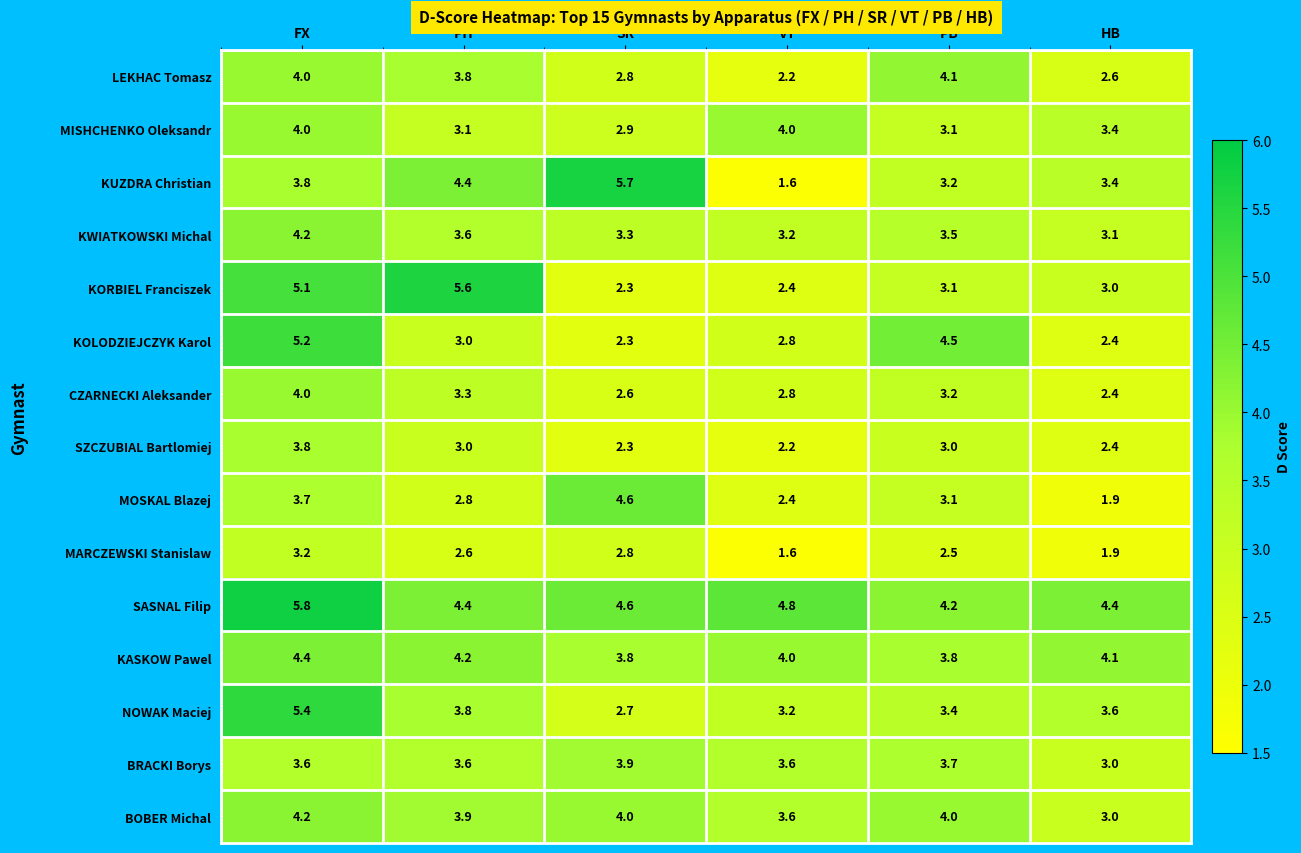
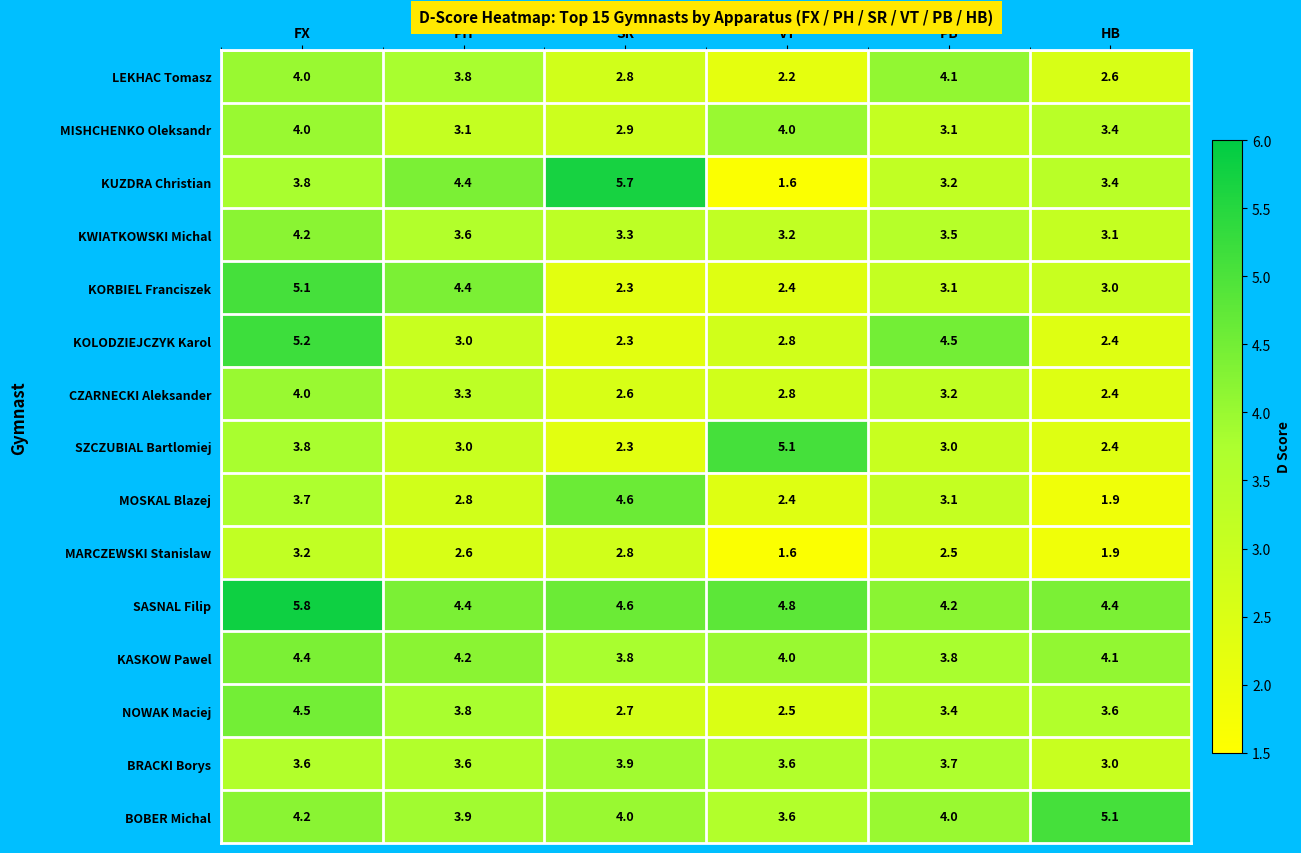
  {
    "LEKHAC Tomasz": {
      "FX": 4.0,
      "PH": 3.8,
      "SR": 2.8,
      "VT": 2.2,
      "PB": 4.1,
      "HB": 2.6
    },
    "MISHCHENKO Oleksandr": {
      "FX": 4.0,
      "PH": 3.1,
      "SR": 2.9,
      "VT": 4.0,
      "PB": 3.1,
      "HB": 3.4
    },
    "KUZDRA Christian": {
      "FX": 3.8,
      "PH": 4.4,
      "SR": 5.7,
      "VT": 1.6,
      "PB": 3.2,
      "HB": 3.4
    },
    "KWIATKOWSKI Michal": {
      "FX": 4.2,
      "PH": 3.6,
      "SR": 3.3,
      "VT": 3.2,
      "PB": 3.5,
      "HB": 3.1
    },
    "KORBIEL Franciszek": {
      "FX": 5.1,
-     "PH": 5.6,
+     "PH": 4.4,
      "SR": 2.3,
      "VT": 2.4,
      "PB": 3.1,
      "HB": 3.0
    },
    "KOLODZIEJCZYK Karol": {
      "FX": 5.2,
      "PH": 3.0,
      "SR": 2.3,
      "VT": 2.8,
      "PB": 4.5,
      "HB": 2.4
    },
    "CZARNECKI Aleksander": {
      "FX": 4.0,
      "PH": 3.3,
      "SR": 2.6,
      "VT": 2.8,
      "PB": 3.2,
      "HB": 2.4
    },
    "SZCZUBIAL Bartlomiej": {
      "FX": 3.8,
      "PH": 3.0,
      "SR": 2.3,
-     "VT": 2.2,
+     "VT": 5.1,
      "PB": 3.0,
      "HB": 2.4
    },
    "MOSKAL Blazej": {
      "FX": 3.7,
      "PH": 2.8,
      "SR": 4.6,
      "VT": 2.4,
      "PB": 3.1,
      "HB": 1.9
    },
    "MARCZEWSKI Stanislaw": {
      "FX": 3.2,
      "PH": 2.6,
      "SR": 2.8,
      "VT": 1.6,
      "PB": 2.5,
      "HB": 1.9
    },
    "SASNAL Filip": {
      "FX": 5.8,
      "PH": 4.4,
      "SR": 4.6,
      "VT": 4.8,
      "PB": 4.2,
      "HB": 4.4
    },
    "KASKOW Pawel": {
      "FX": 4.4,
      "PH": 4.2,
      "SR": 3.8,
      "VT": 4.0,
      "PB": 3.8,
      "HB": 4.1
    },
    "NOWAK Maciej": {
-     "FX": 5.4,
+     "FX": 4.5,
      "PH": 3.8,
      "SR": 2.7,
-     "VT": 3.2,
+     "VT": 2.5,
      "PB": 3.4,
      "HB": 3.6
    },
    "BRACKI Borys": {
      "FX": 3.6,
      "PH": 3.6,
      "SR": 3.9,
      "VT": 3.6,
      "PB": 3.7,
      "HB": 3.0
    },
    "BOBER Michal": {
      "FX": 4.2,
      "PH": 3.9,
      "SR": 4.0,
      "VT": 3.6,
      "PB": 4.0,
-     "HB": 3.0
+     "HB": 5.1
    }
  }
